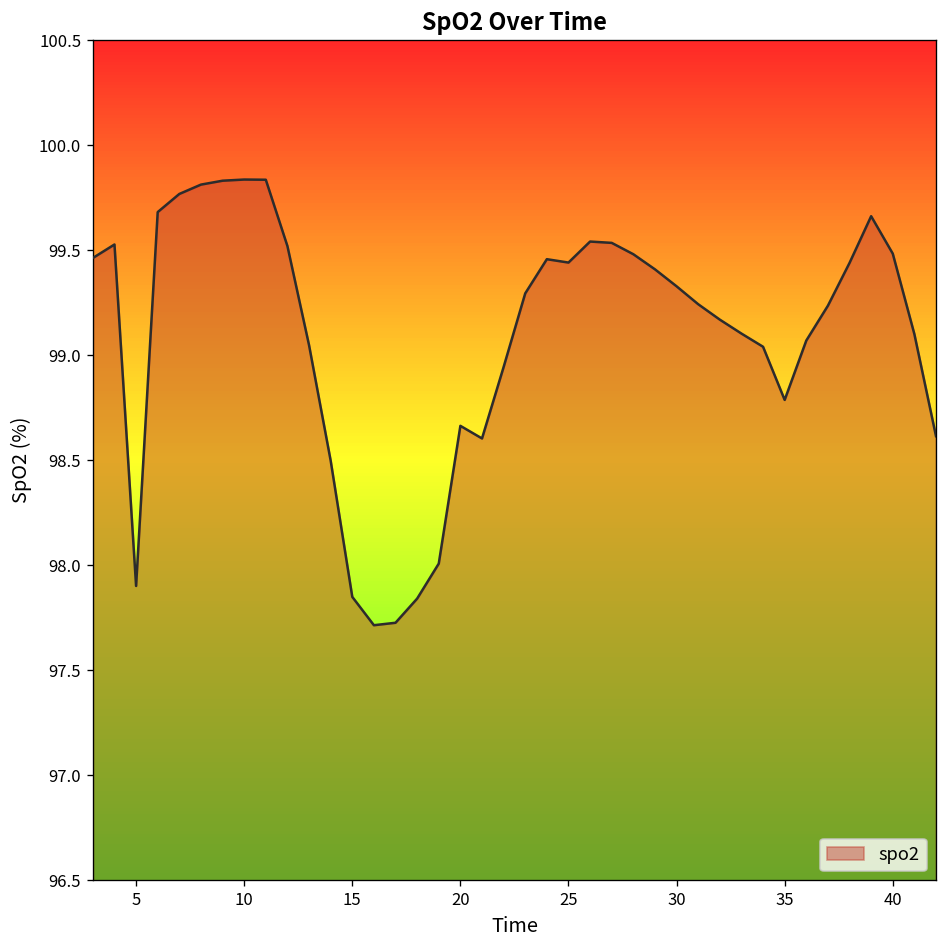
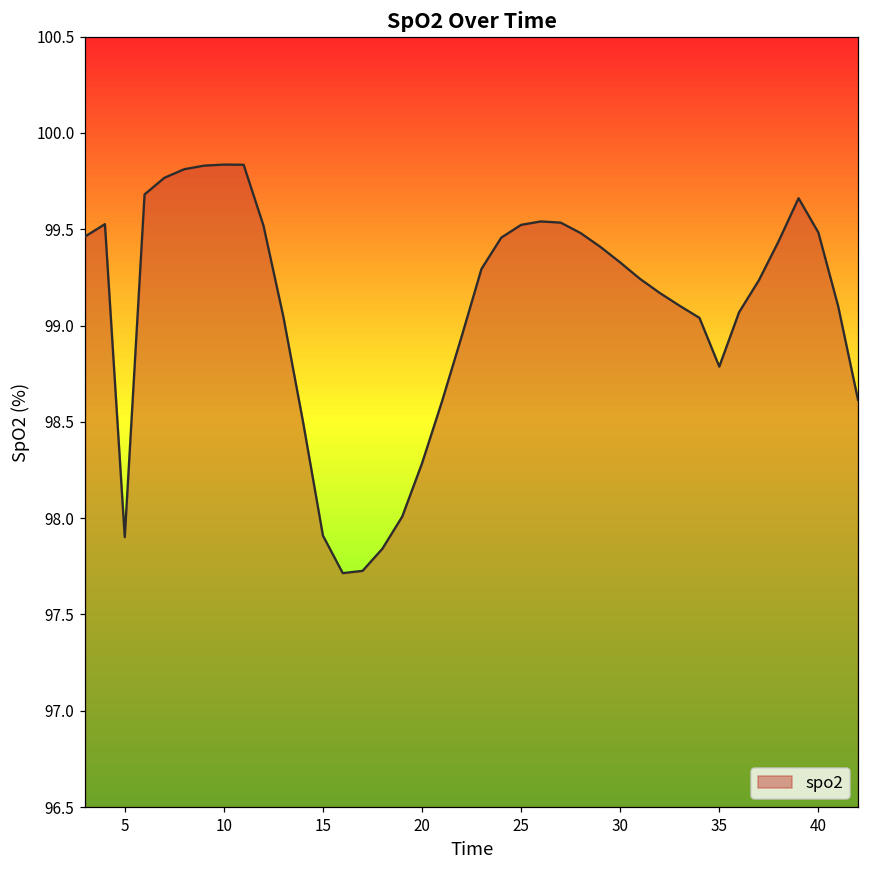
  {
    "5": 97.90,
    "10": 99.84,
-   "15": 97.85,
-   "20": 98.66,
-   "25": 99.44,
+   "15": 97.91,
+   "20": 98.28,
+   "25": 99.52,
    "30": 99.33,
    "35": 98.79,
    "40": 99.48
  }
